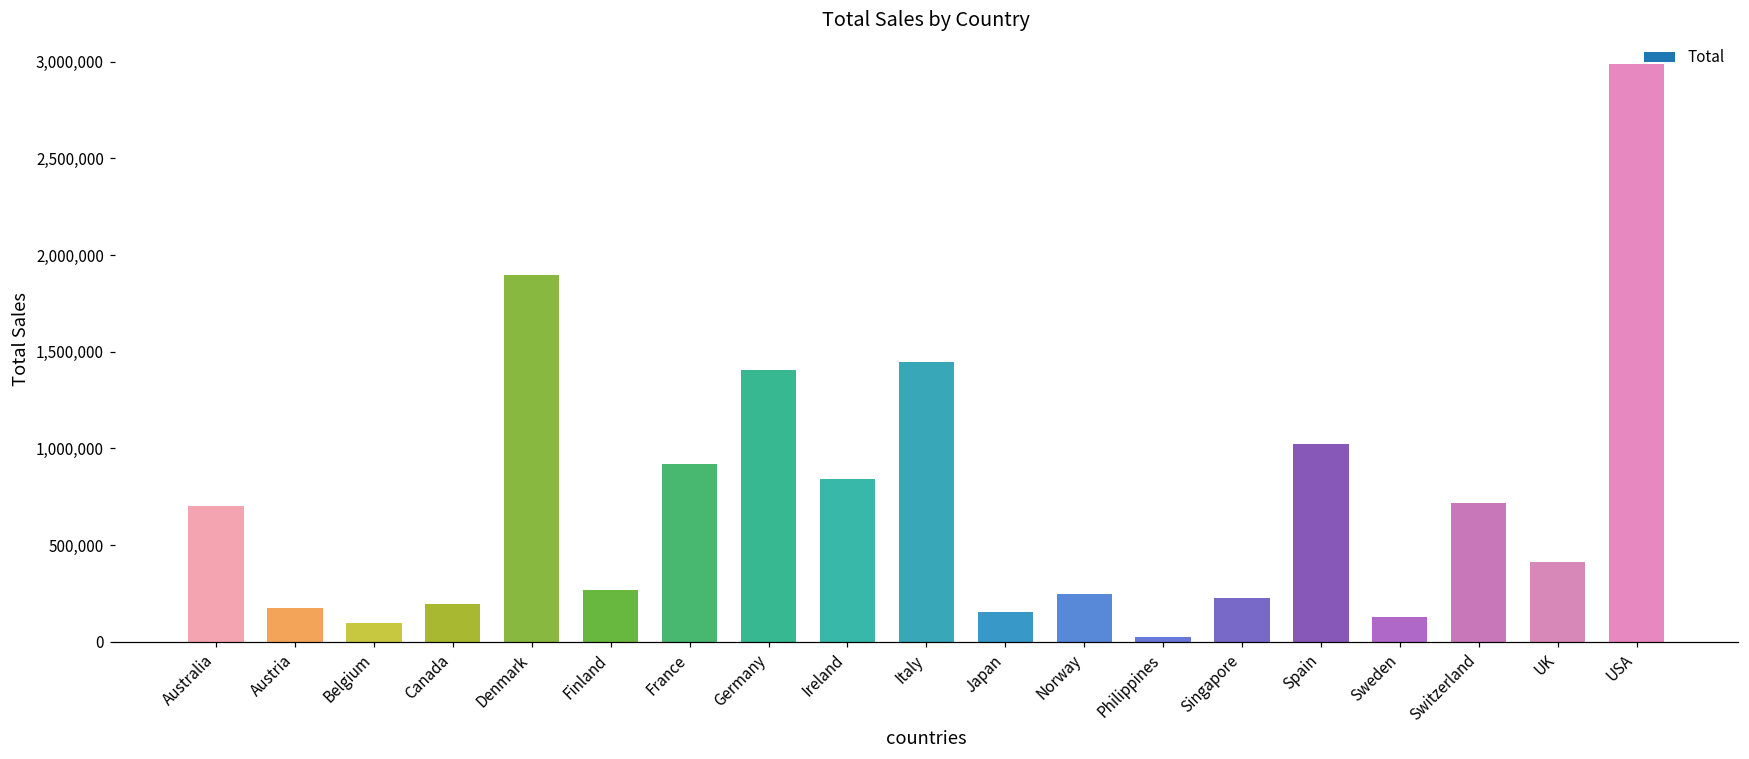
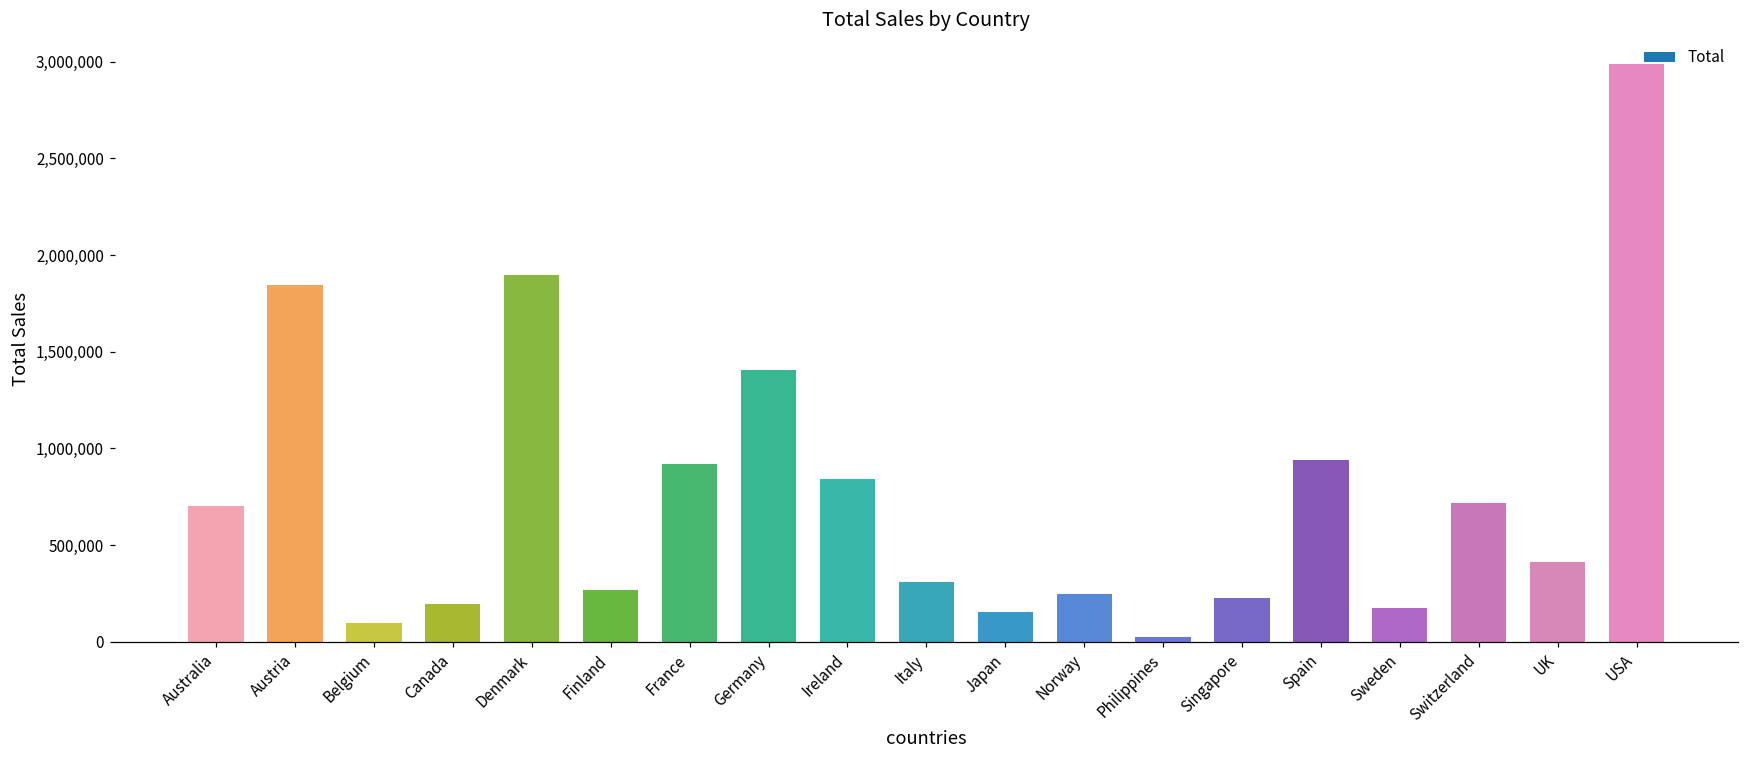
  {
    "Australia": "700,000",
-   "Austria": "170,000",
+   "Austria": "1,850,000",
    "Belgium": "90,000",
    "Canada": "190,000",
    "Denmark": "1,900,000",
    "Finland": "270,000",
    "France": "920,000",
    "Germany": "1,410,000",
    "Ireland": "840,000",
-   "Italy": "1,450,000",
+   "Italy": "310,000",
    "Japan": "150,000",
    "Norway": "250,000",
    "Philippines": "30,000",
    "Singapore": "230,000",
-   "Spain": "1,020,000",
-   "Sweden": "130,000",
+   "Spain": "940,000",
+   "Sweden": "170,000",
    "Switzerland": "720,000",
    "UK": "410,000",
    "USA": "2,990,000"
  }
